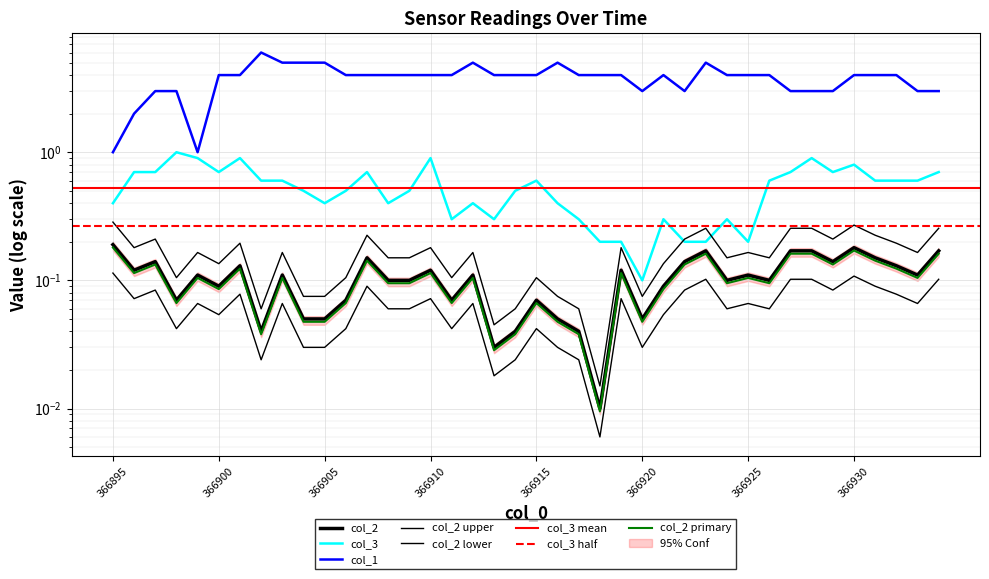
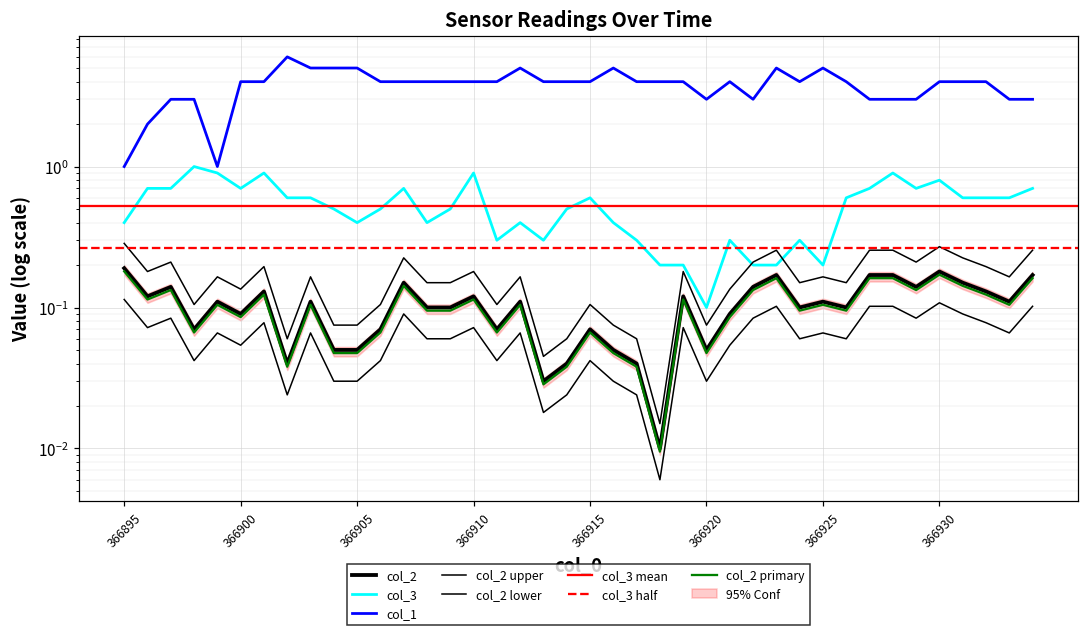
  {
    "col_3": {
      "366895": 0.4,
      "366900": 0.7,
      "366905": 0.4,
      "366910": 0.9,
      "366915": 0.6,
      "366920": 0.1,
      "366925": 0.2,
      "366930": 0.8
    },
    "col_1": {
      "366895": 1.0,
      "366900": 4.0,
      "366905": 5.0,
      "366910": 4.0,
      "366915": 4.0,
      "366920": 3.0,
-     "366925": 4.0,
+     "366925": 5.0,
      "366930": 4.0
    },
    "col_2 primary": {
      "366895": 0.18,
      "366900": 0.09,
      "366905": 0.048,
      "366910": 0.11,
      "366915": 0.07,
      "366920": 0.048,
      "366925": 0.1,
      "366930": 0.17
    }
  }
